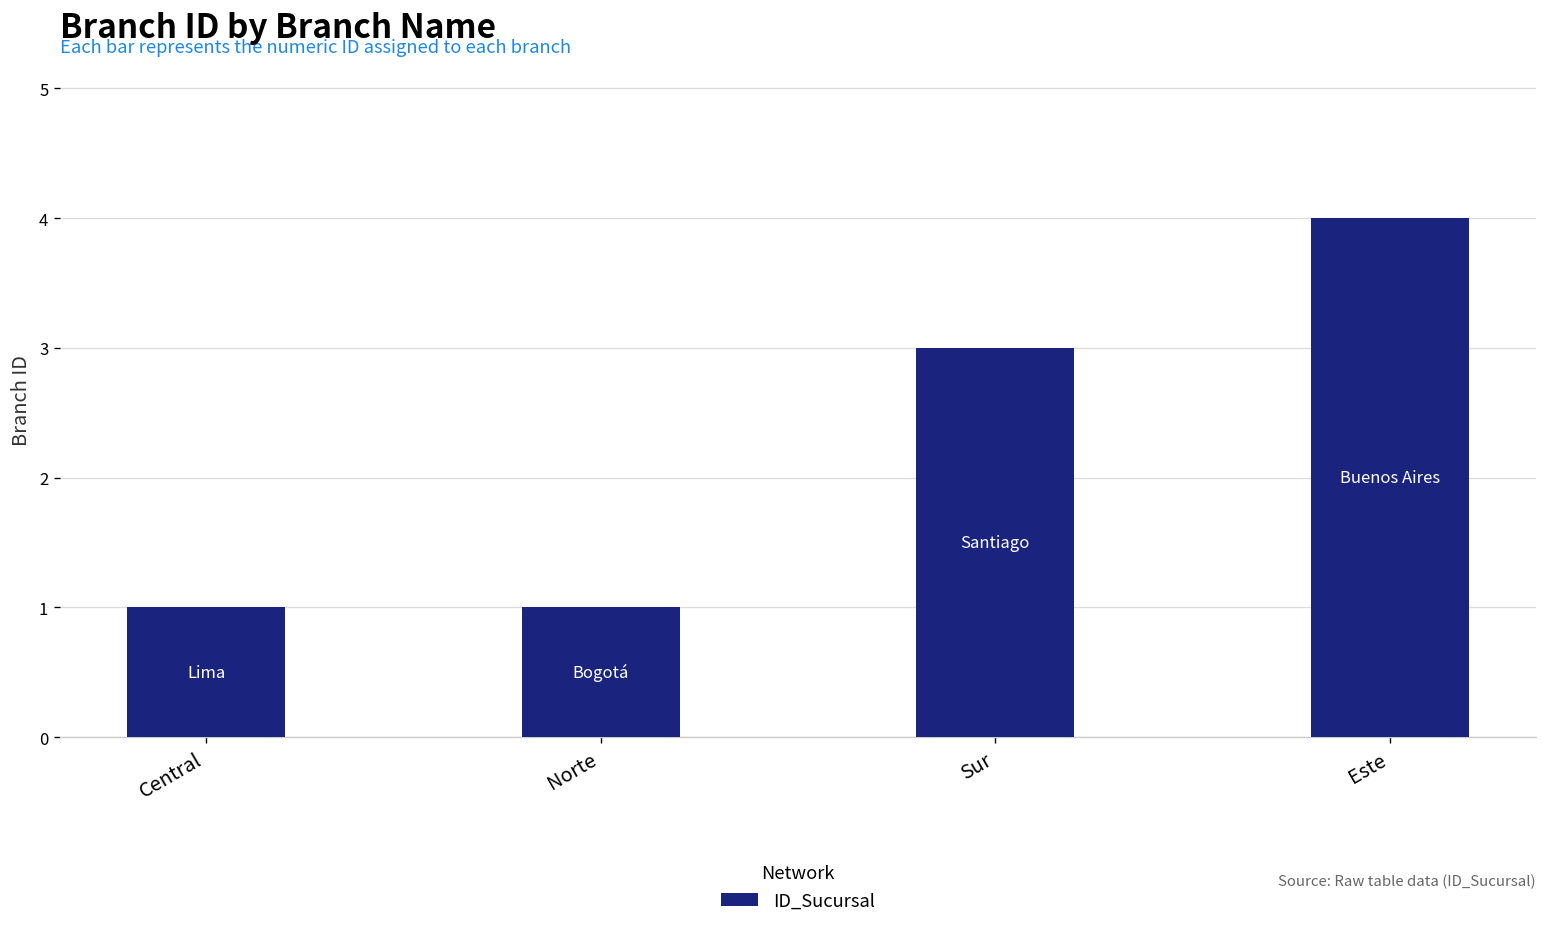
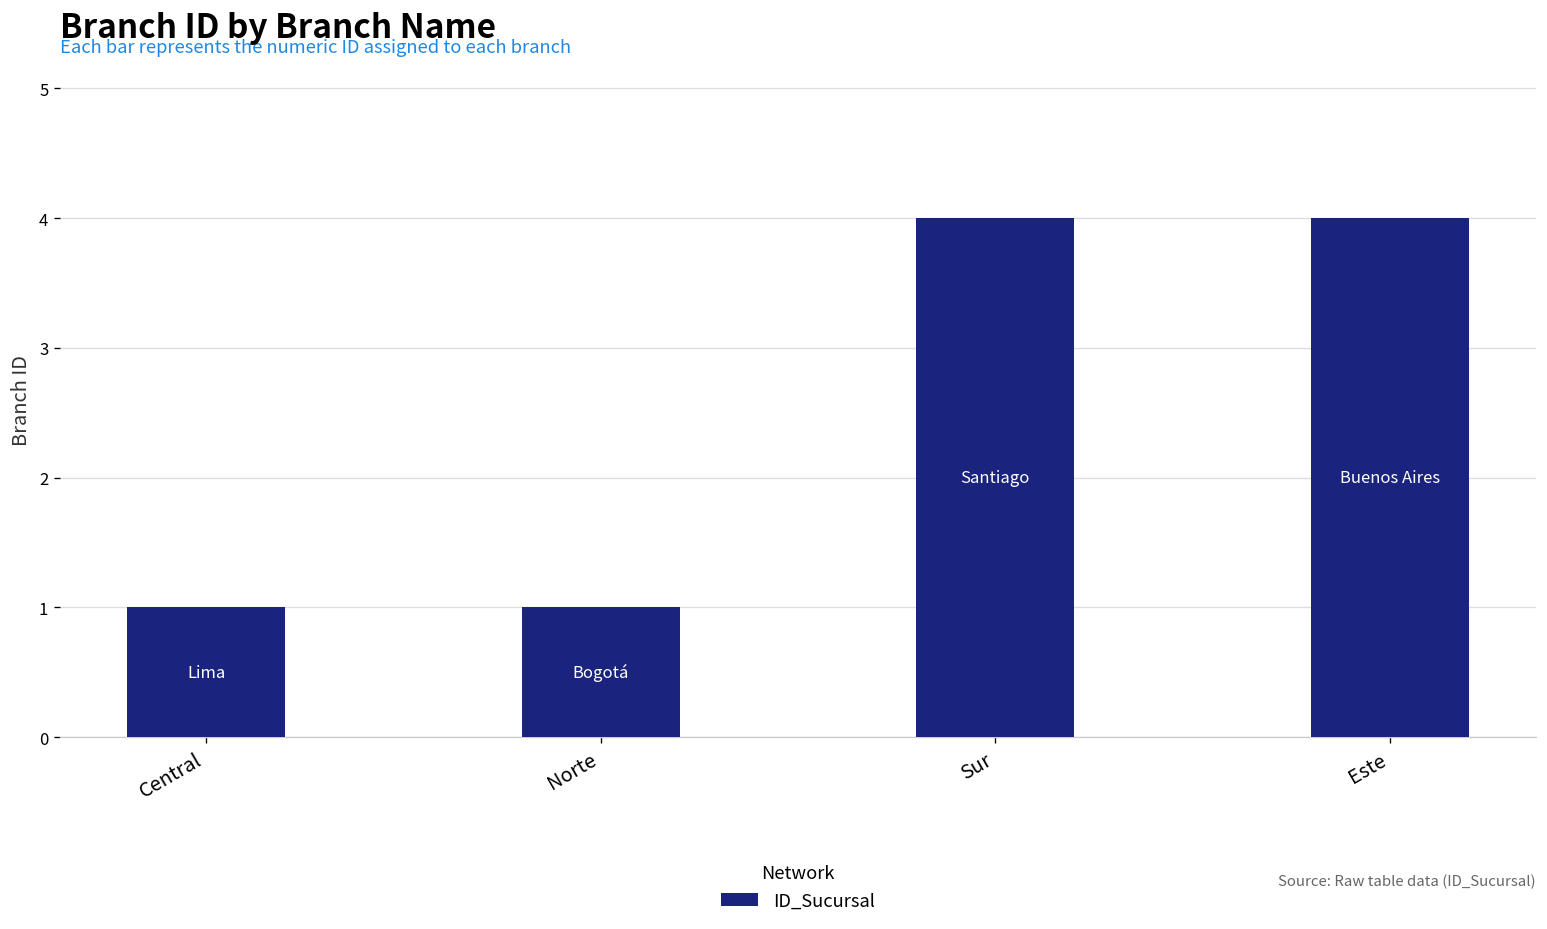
  {
    "Central": 1,
    "Norte": 1,
-   "Sur": 3,
+   "Sur": 4,
    "Este": 4
  }
